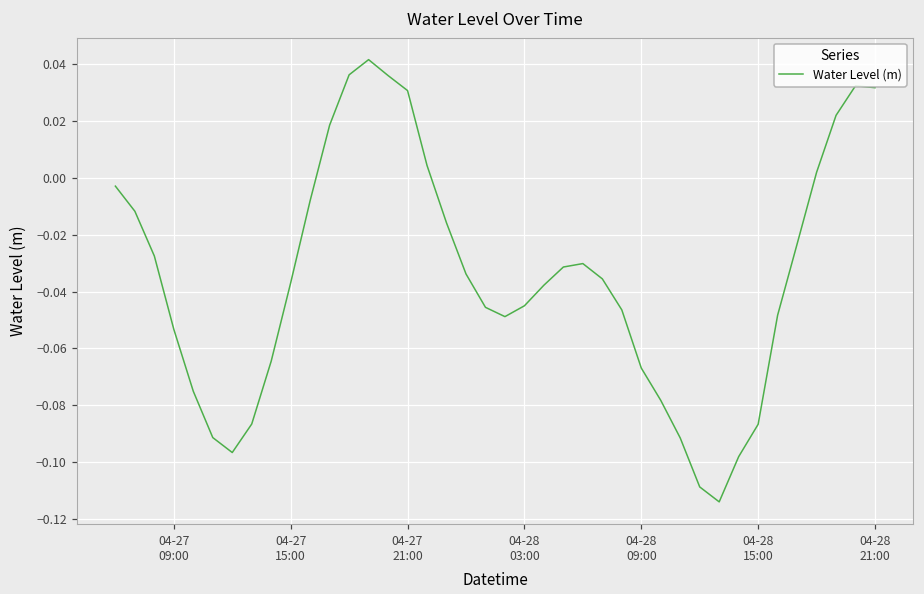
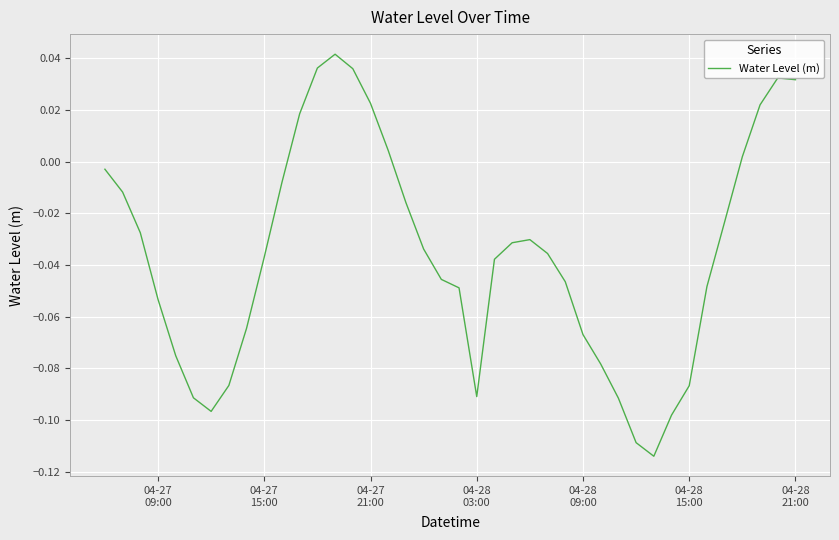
  {
    "04-27 09:00": -0.053,
    "04-27 15:00": -0.037,
-   "04-27 21:00": 0.031,
-   "04-28 03:00": -0.045,
+   "04-27 21:00": 0.023,
+   "04-28 03:00": -0.091,
    "04-28 09:00": -0.067,
    "04-28 15:00": -0.087,
    "04-28 21:00": 0.032
  }
